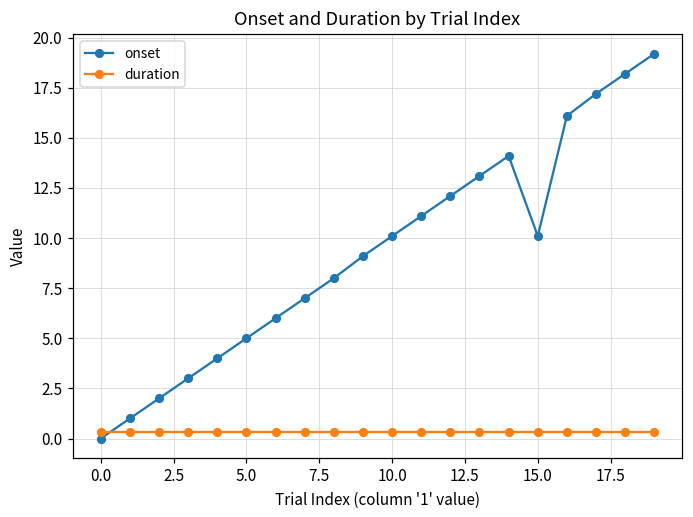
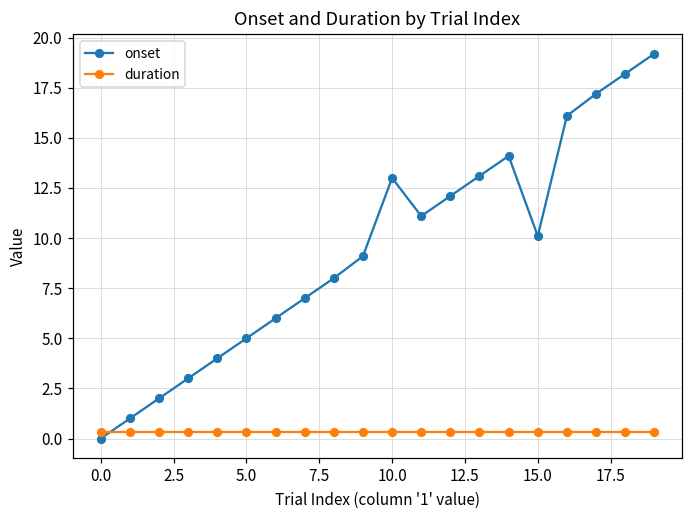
  {
    "onset": {
      "0.0": 0.0,
      "5.0": 5.0,
-     "10.0": 10.1,
+     "10.0": 13.0,
      "15.0": 10.1
    },
    "duration": {
      "0.0": 0.4,
      "5.0": 0.4,
      "10.0": 0.4,
      "15.0": 0.4
    }
  }
